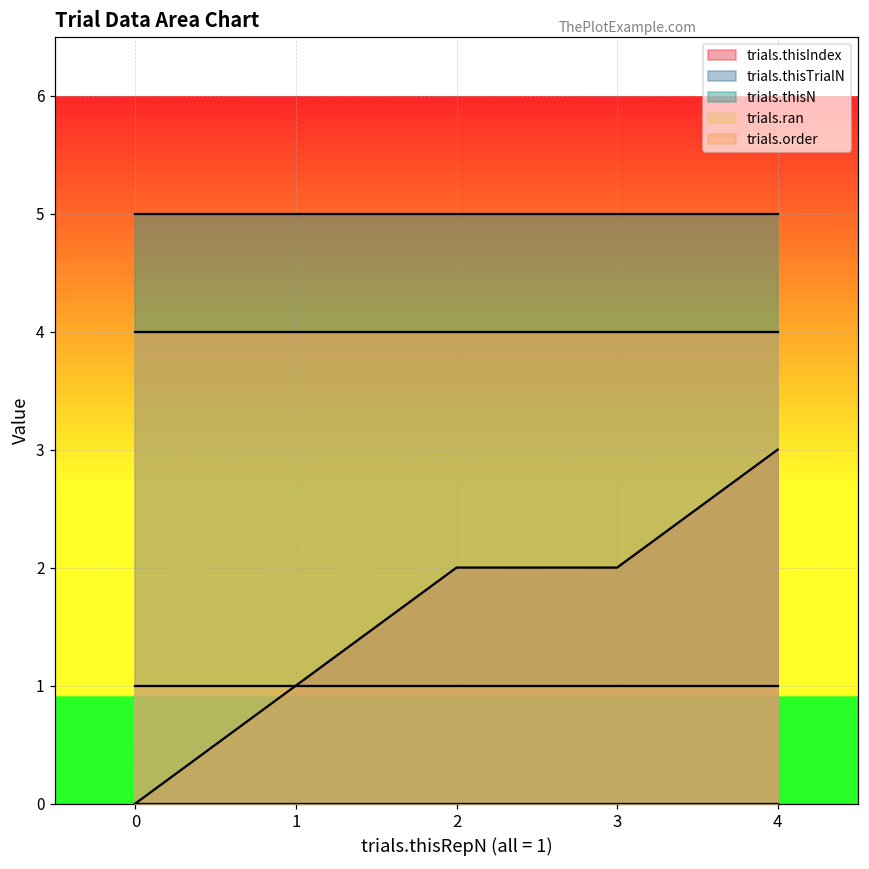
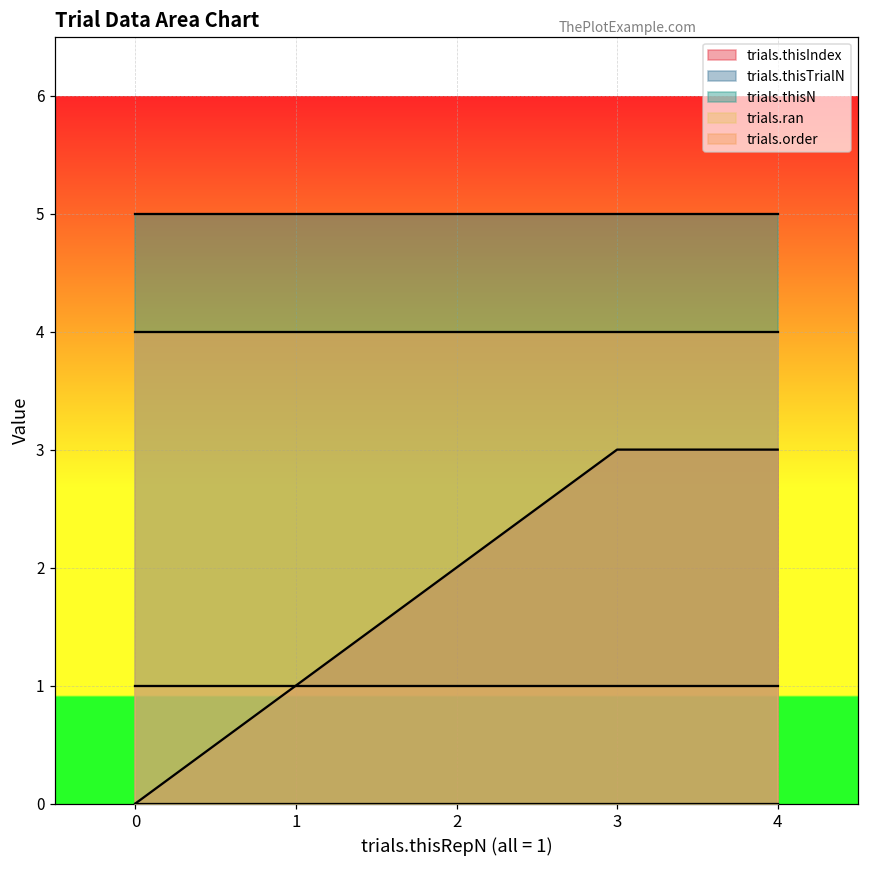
  {
    "trials.thisIndex": {
      "2": 2,
-     "3": 2,
+     "3": 3,
      "4": 3
    }
  }
